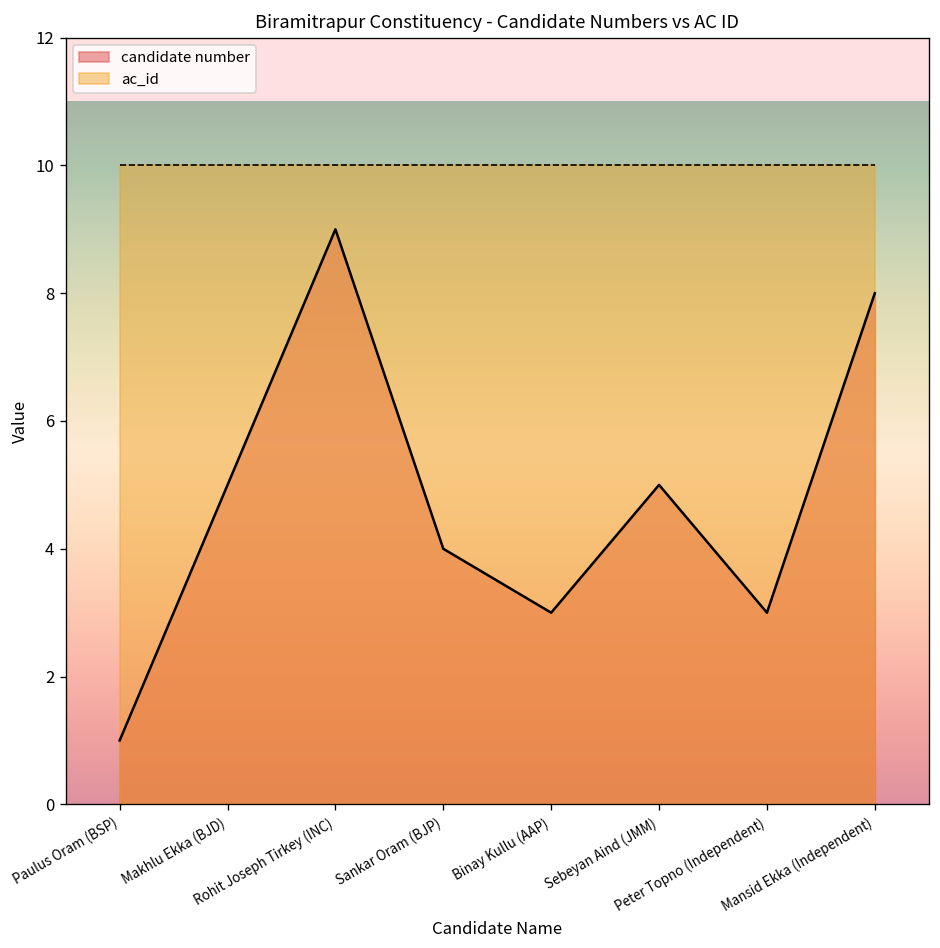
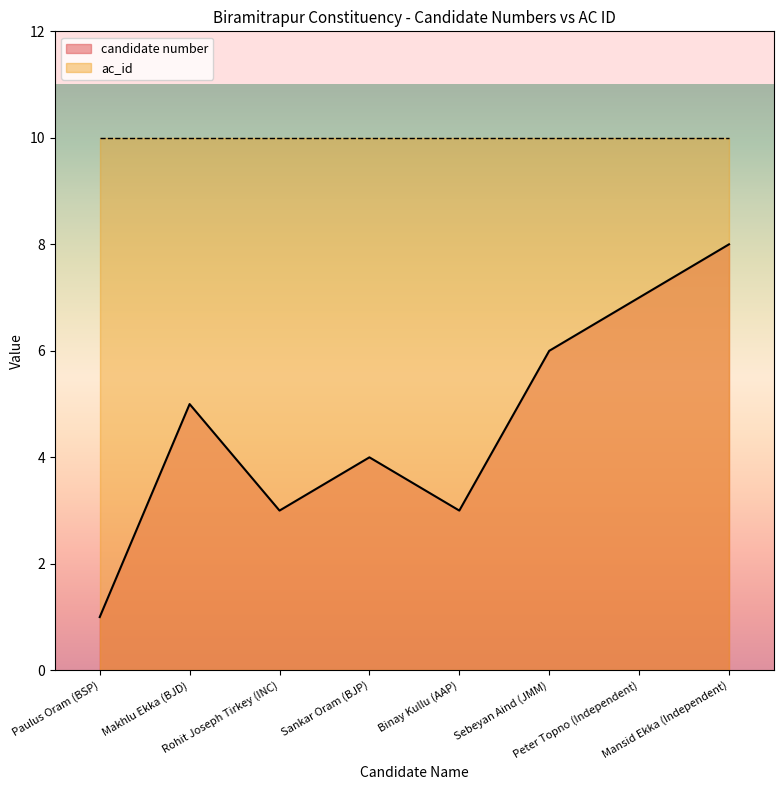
  {
    "candidate number": {
      "Paulus Oram (BSP)": 1,
      "Makhlu Ekka (BJD)": 5,
-     "Rohit Joseph Tirkey (INC)": 9,
+     "Rohit Joseph Tirkey (INC)": 3,
      "Sankar Oram (BJP)": 4,
      "Binay Kullu (AAP)": 3,
-     "Sebeyan Aind (JMM)": 5,
-     "Peter Topno (Independent)": 3,
+     "Sebeyan Aind (JMM)": 6,
+     "Peter Topno (Independent)": 7,
      "Mansid Ekka (Independent)": 8
    },
    "ac_id": {
      "Paulus Oram (BSP)": 10,
      "Makhlu Ekka (BJD)": 10,
      "Rohit Joseph Tirkey (INC)": 10,
      "Sankar Oram (BJP)": 10,
      "Binay Kullu (AAP)": 10,
      "Sebeyan Aind (JMM)": 10,
      "Peter Topno (Independent)": 10,
      "Mansid Ekka (Independent)": 10
    }
  }
